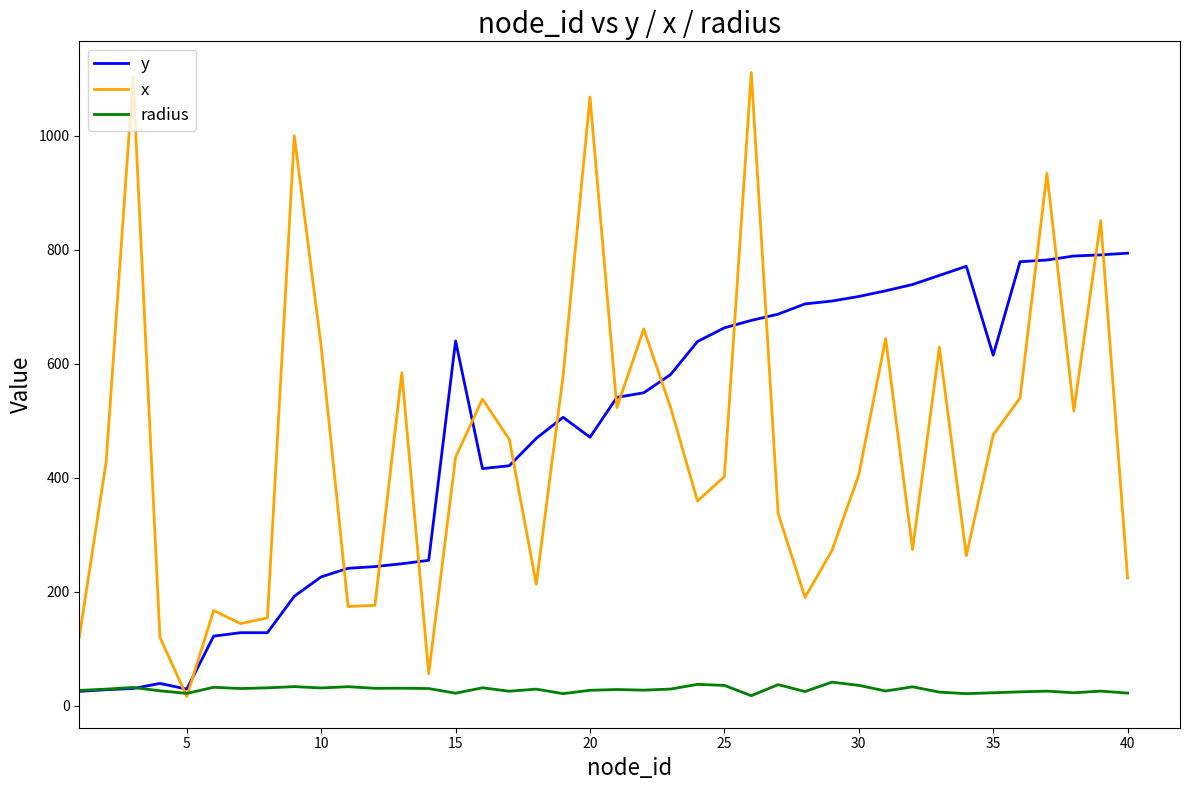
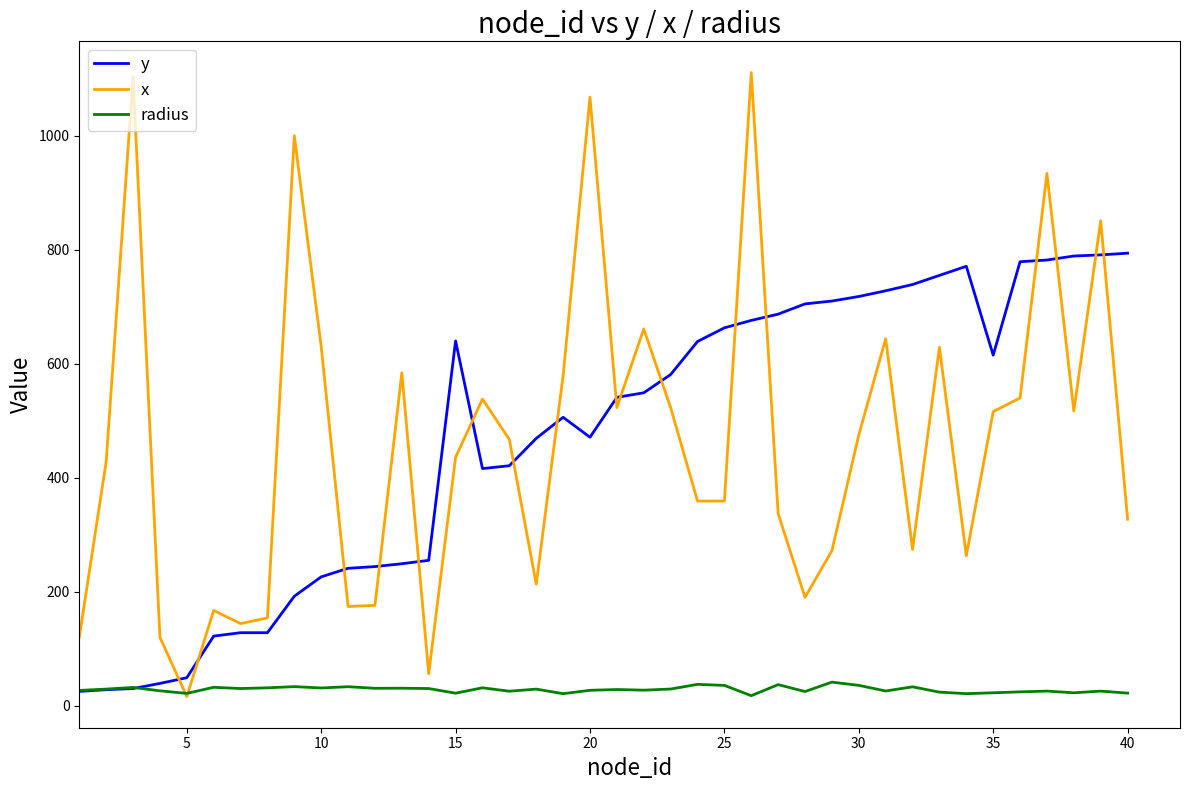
  {
    "y": {
-     "5": 30,
+     "5": 50,
      "10": 230,
      "15": 640,
      "20": 470,
      "25": 660,
      "30": 720,
      "35": 620,
      "40": 790
    },
    "x": {
      "5": 20,
      "10": 630,
      "15": 440,
      "20": 1070,
-     "25": 400,
-     "30": 410,
-     "35": 480,
-     "40": 220
+     "25": 360,
+     "30": 480,
+     "35": 520,
+     "40": 330
    },
    "radius": {
      "5": 20,
      "10": 30,
      "15": 20,
      "20": 30,
      "25": 40,
      "30": 40,
      "35": 20,
      "40": 20
    }
  }
